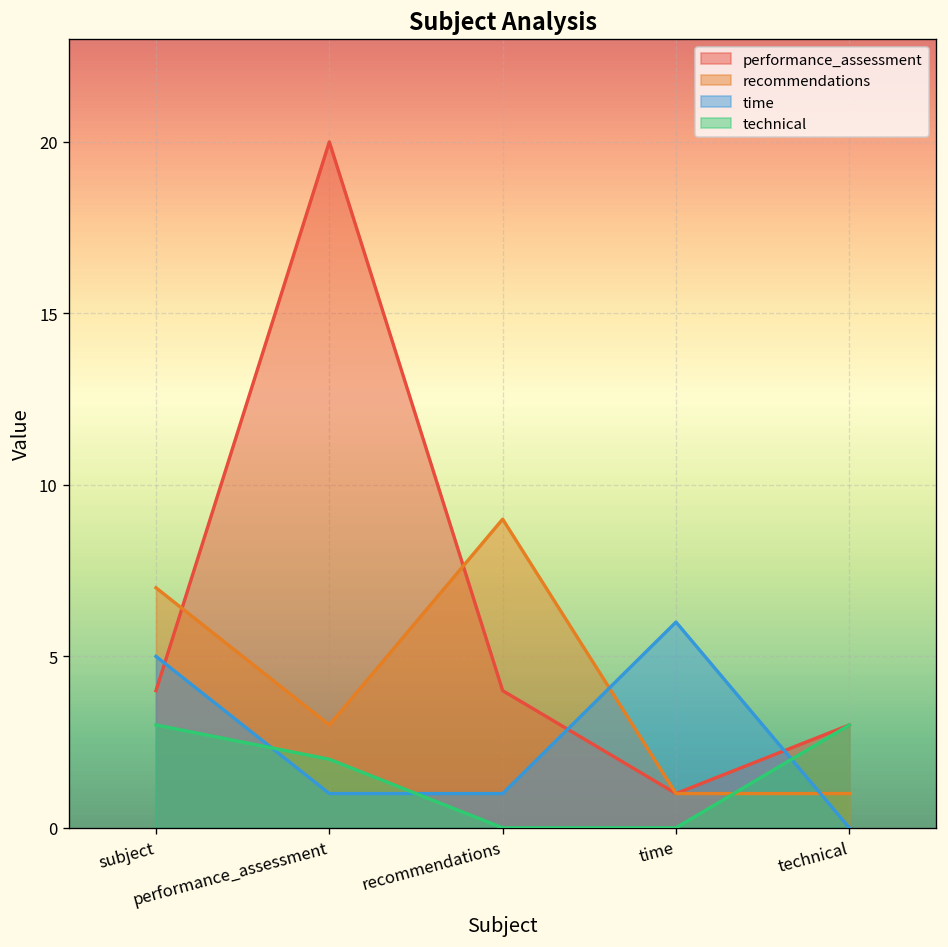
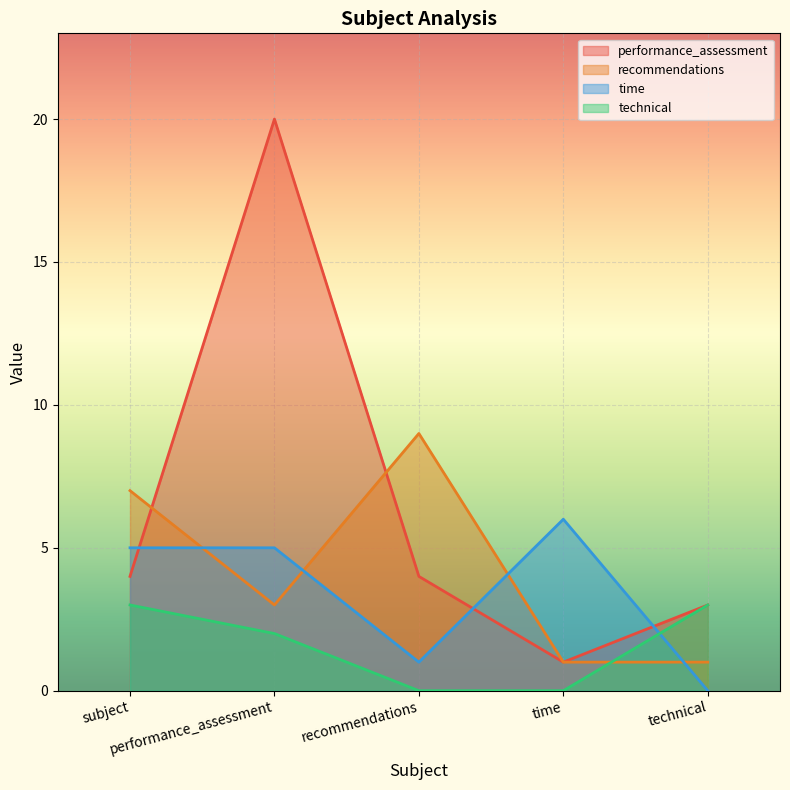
  {
    "time": {
      "subject": 5,
-     "performance_assessment": 1,
+     "performance_assessment": 5,
      "recommendations": 1,
      "time": 6,
      "technical": 0
    },
    "technical": {
      "subject": 3,
      "performance_assessment": 2,
      "recommendations": 0,
      "time": 0
    }
  }
